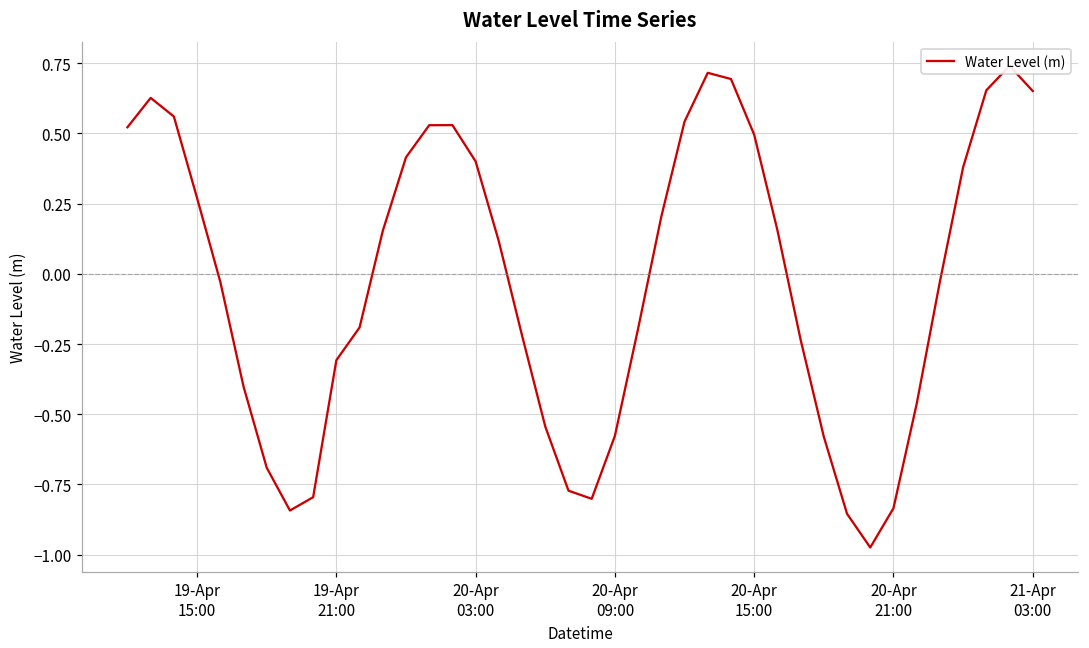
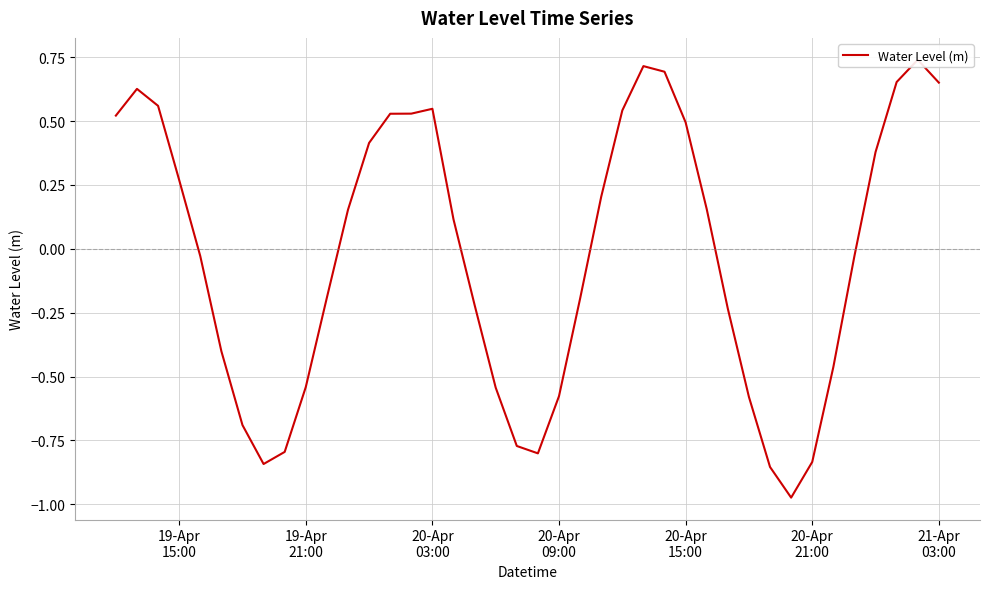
  {
    "19-Apr 15:00": 0.27,
-   "19-Apr 21:00": -0.31,
-   "20-Apr 03:00": 0.40,
+   "19-Apr 21:00": -0.54,
+   "20-Apr 03:00": 0.55,
    "20-Apr 09:00": -0.58,
    "20-Apr 15:00": 0.50,
    "20-Apr 21:00": -0.83,
    "21-Apr 03:00": 0.65
  }
